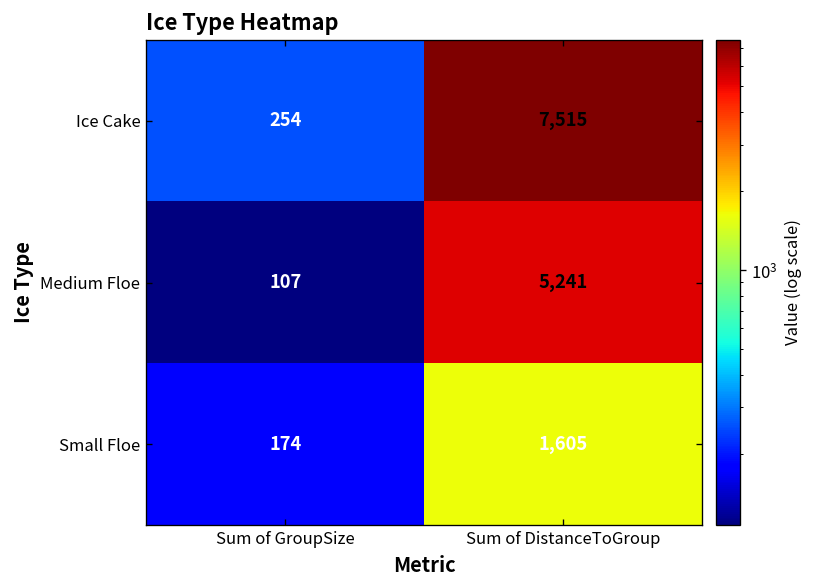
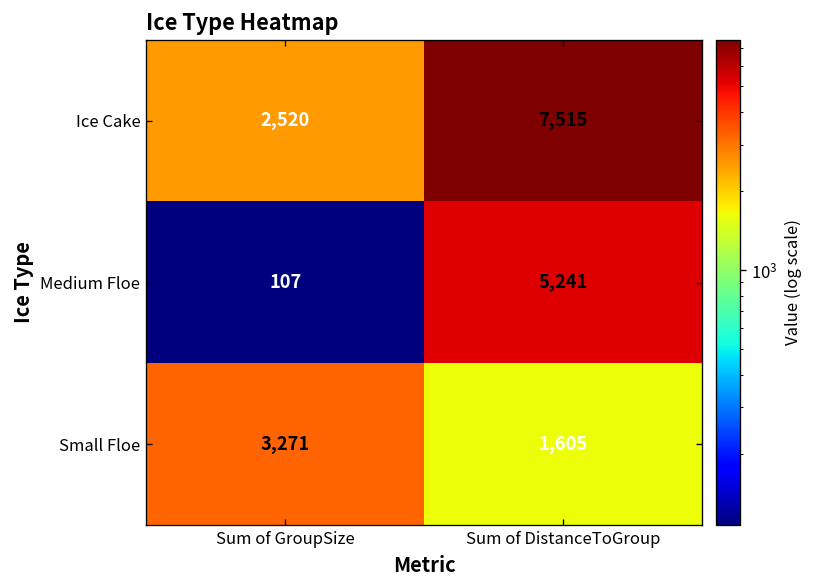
  {
    "Ice Cake": {
-     "Sum of GroupSize": "254",
+     "Sum of GroupSize": "2,520",
      "Sum of DistanceToGroup": "7,515"
    },
    "Medium Floe": {
      "Sum of GroupSize": "107",
      "Sum of DistanceToGroup": "5,241"
    },
    "Small Floe": {
-     "Sum of GroupSize": "174",
+     "Sum of GroupSize": "3,271",
      "Sum of DistanceToGroup": "1,605"
    }
  }
